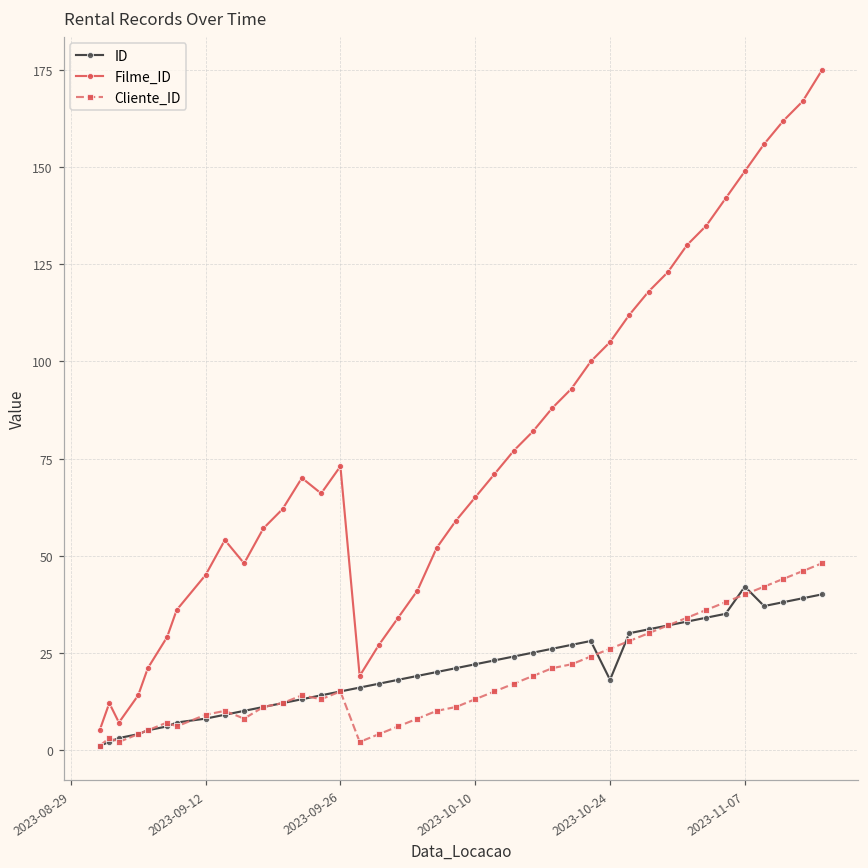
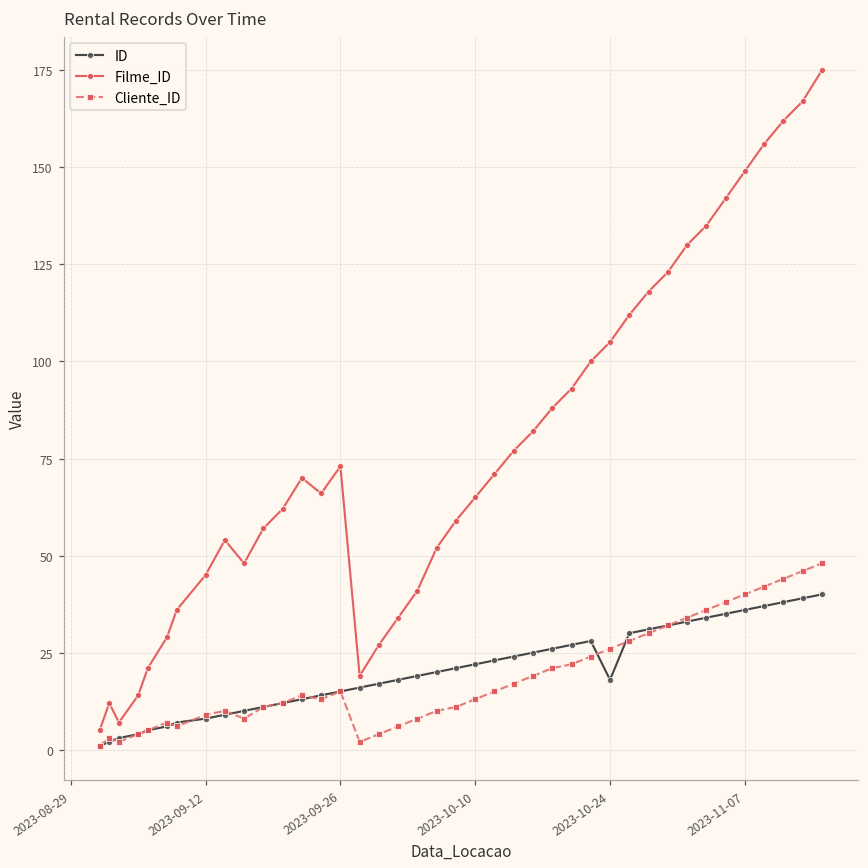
  {
    "ID": {
      "2023-09-12": 8,
      "2023-10-10": 22,
      "2023-10-24": 18,
-     "2023-11-07": 42
+     "2023-11-07": 36
    }
  }
